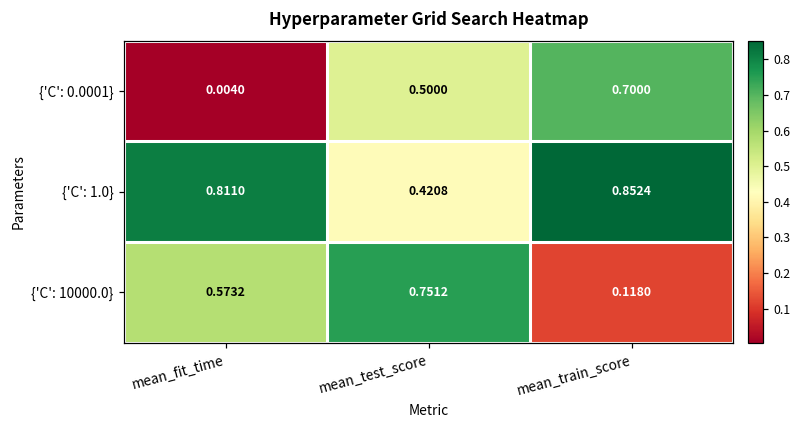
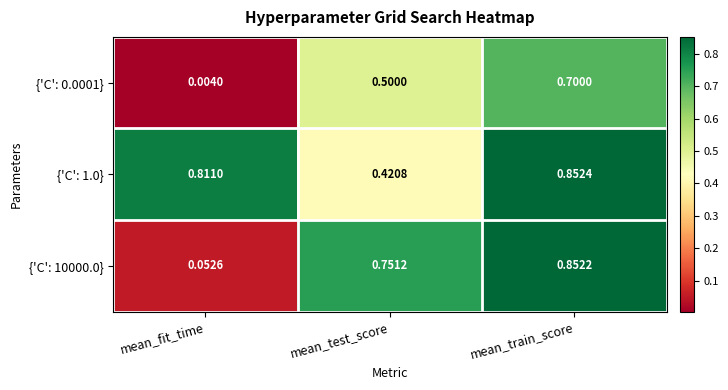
  {
    "{'C': 0.0001}": {
      "mean_fit_time": 0.0040,
      "mean_test_score": 0.5000,
      "mean_train_score": 0.7000
    },
    "{'C': 1.0}": {
      "mean_fit_time": 0.8110,
      "mean_test_score": 0.4208,
      "mean_train_score": 0.8524
    },
    "{'C': 10000.0}": {
-     "mean_fit_time": 0.5732,
+     "mean_fit_time": 0.0526,
      "mean_test_score": 0.7512,
-     "mean_train_score": 0.1180
+     "mean_train_score": 0.8522
    }
  }
